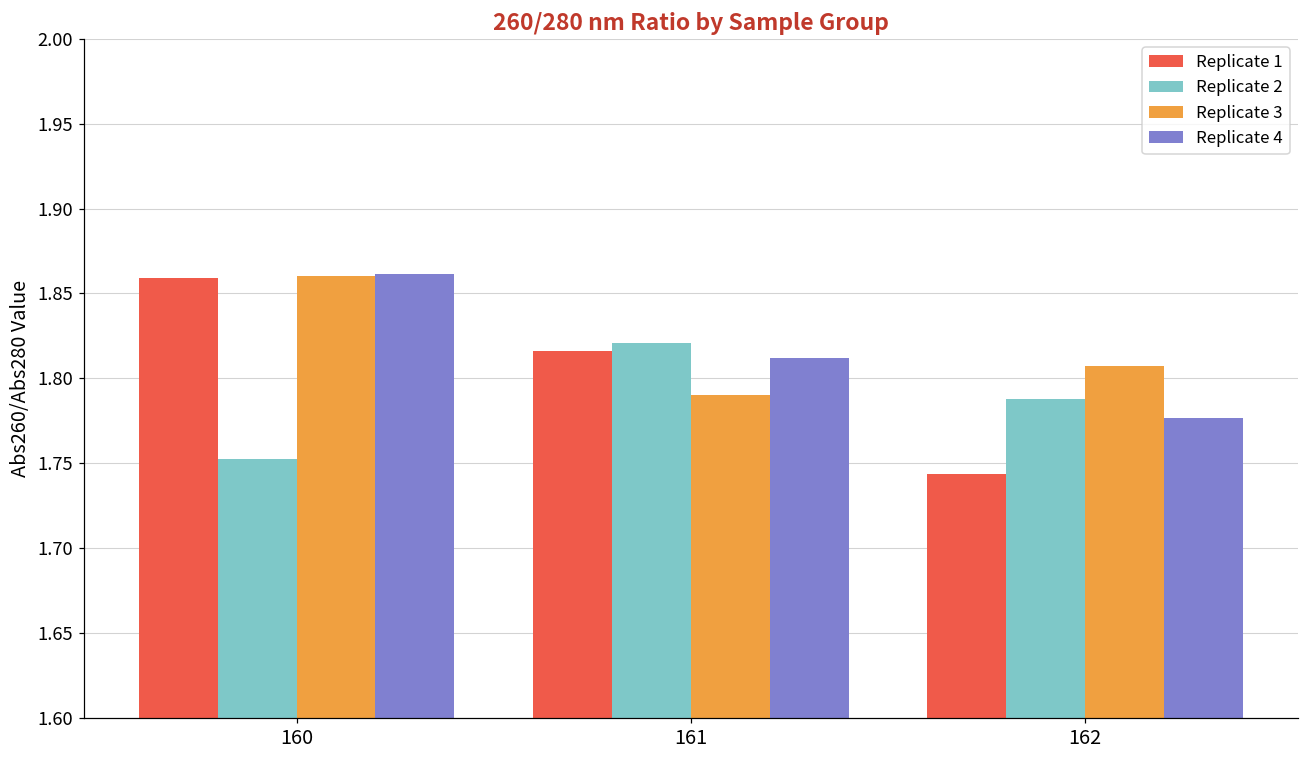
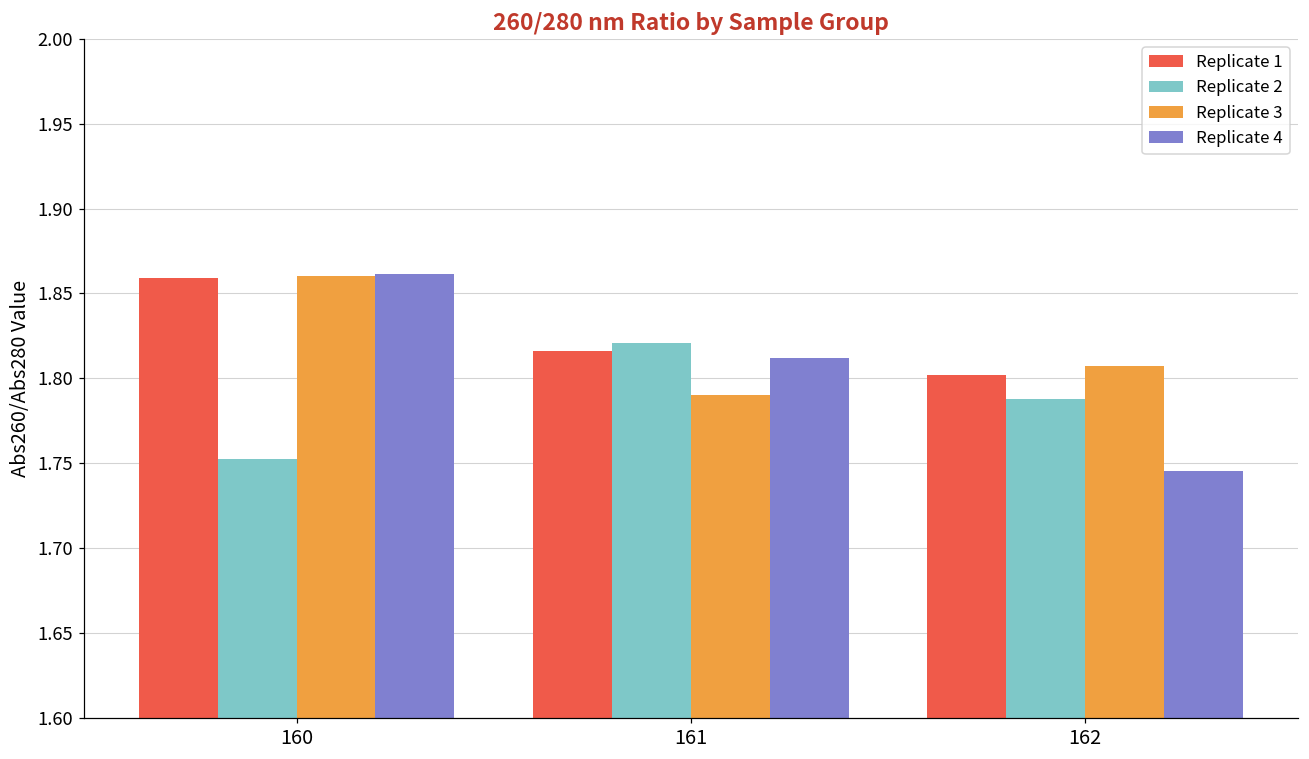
  {
    "Replicate 1": {
      "160": 1.859,
      "161": 1.816,
-     "162": 1.743
+     "162": 1.802
    },
    "Replicate 2": {
      "160": 1.752,
      "161": 1.821,
      "162": 1.788
    },
    "Replicate 3": {
      "160": 1.860,
      "161": 1.790,
      "162": 1.807
    },
    "Replicate 4": {
      "160": 1.862,
      "161": 1.812,
-     "162": 1.777
+     "162": 1.745
    }
  }
